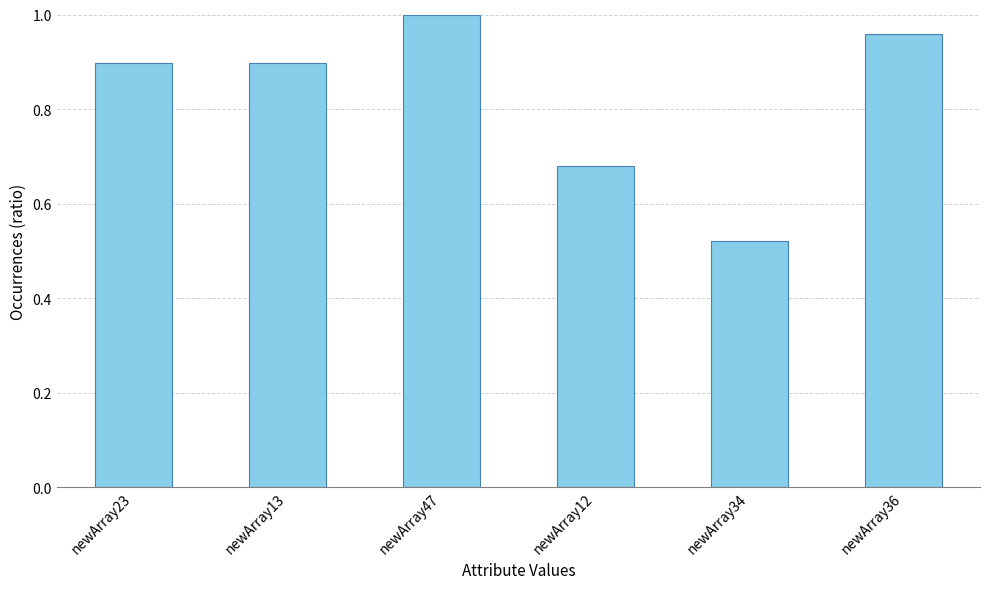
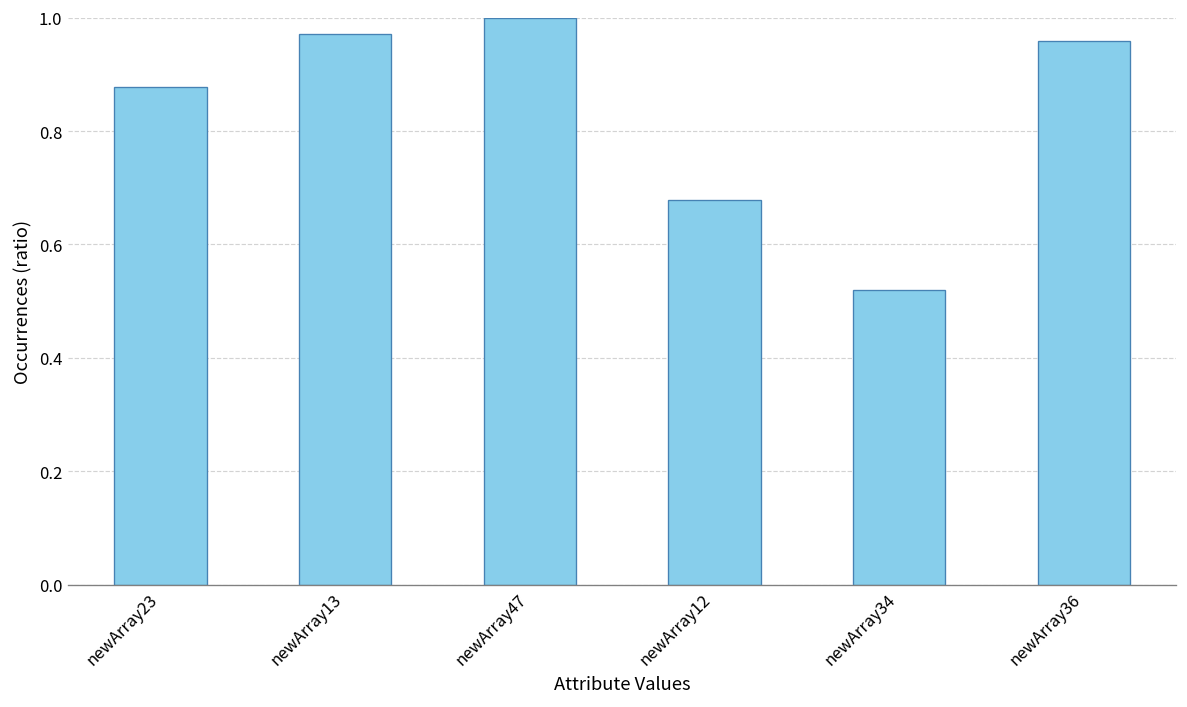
  {
-   "newArray23": 0.90,
-   "newArray13": 0.90,
+   "newArray23": 0.88,
+   "newArray13": 0.97,
    "newArray47": 1.00,
    "newArray12": 0.68,
    "newArray34": 0.52,
    "newArray36": 0.96
  }
